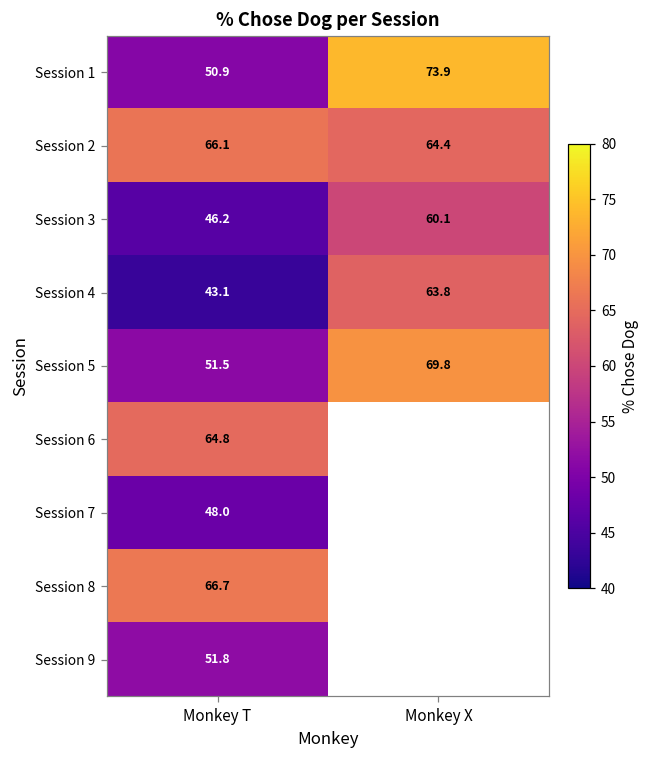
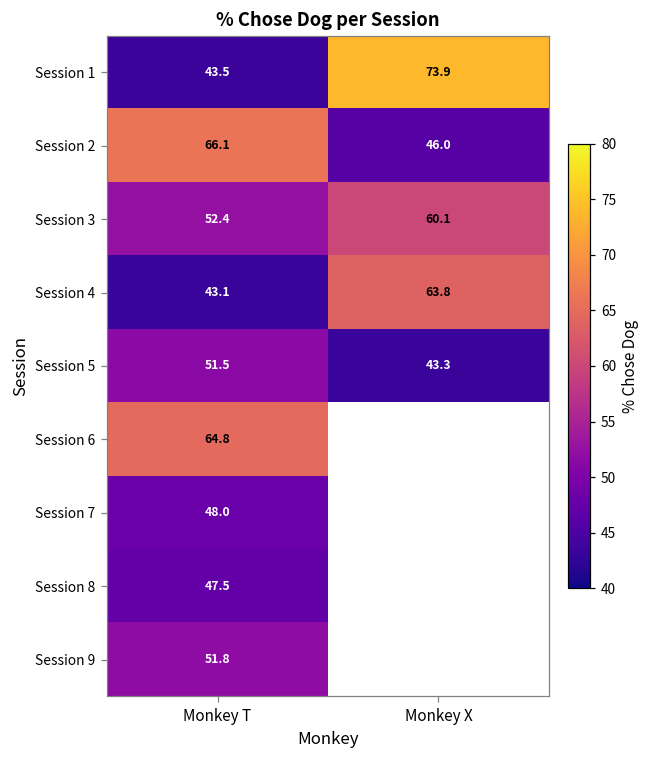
  {
    "Session 1": {
-     "Monkey T": 50.9,
+     "Monkey T": 43.5,
      "Monkey X": 73.9
    },
    "Session 2": {
      "Monkey T": 66.1,
-     "Monkey X": 64.4
+     "Monkey X": 46.0
    },
    "Session 3": {
-     "Monkey T": 46.2,
+     "Monkey T": 52.4,
      "Monkey X": 60.1
    },
    "Session 4": {
      "Monkey T": 43.1,
      "Monkey X": 63.8
    },
    "Session 5": {
      "Monkey T": 51.5,
-     "Monkey X": 69.8
+     "Monkey X": 43.3
    },
    "Session 6": {
      "Monkey T": 64.8
    },
    "Session 7": {
      "Monkey T": 48.0
    },
    "Session 8": {
-     "Monkey T": 66.7
+     "Monkey T": 47.5
    },
    "Session 9": {
      "Monkey T": 51.8
    }
  }
